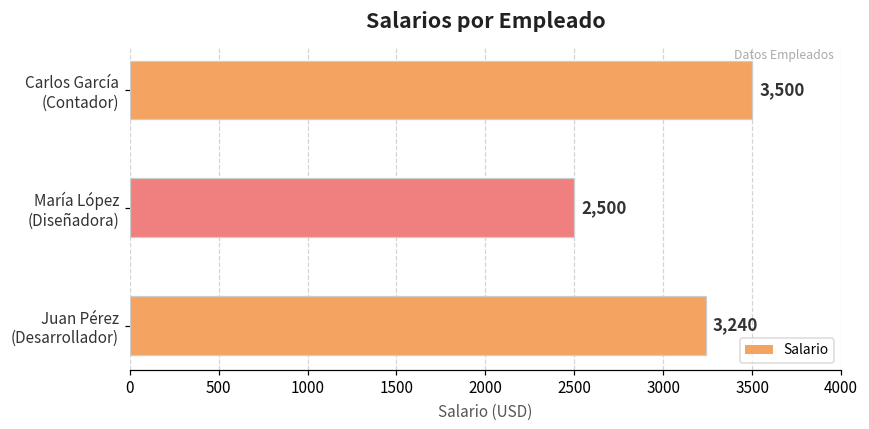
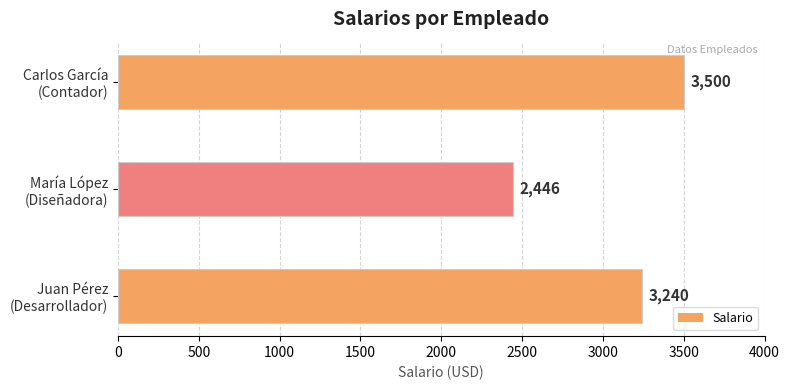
  {
    "Carlos García (Contador)": "3,500",
-   "María López (Diseñadora)": "2,500",
+   "María López (Diseñadora)": "2,446",
    "Juan Pérez (Desarrollador)": "3,240"
  }
